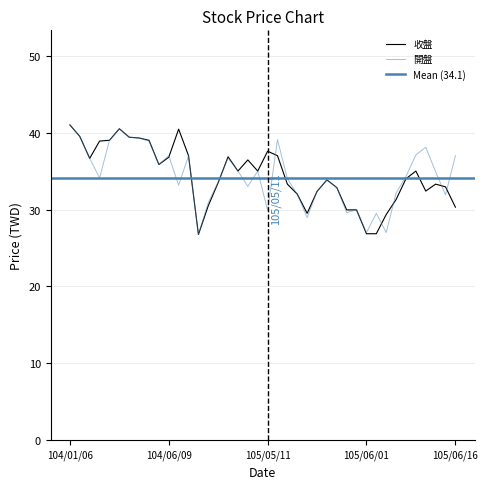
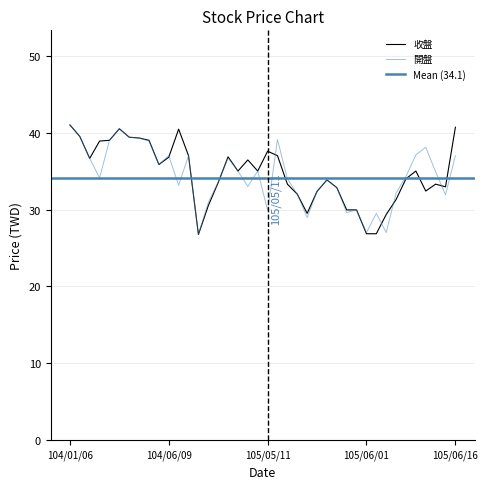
  {
    "收盤": {
      "105/05/11": 38,
-     "105/06/16": 30
+     "105/06/16": 41
    },
    "開盤": {
      "105/06/16": 37
    }
  }
